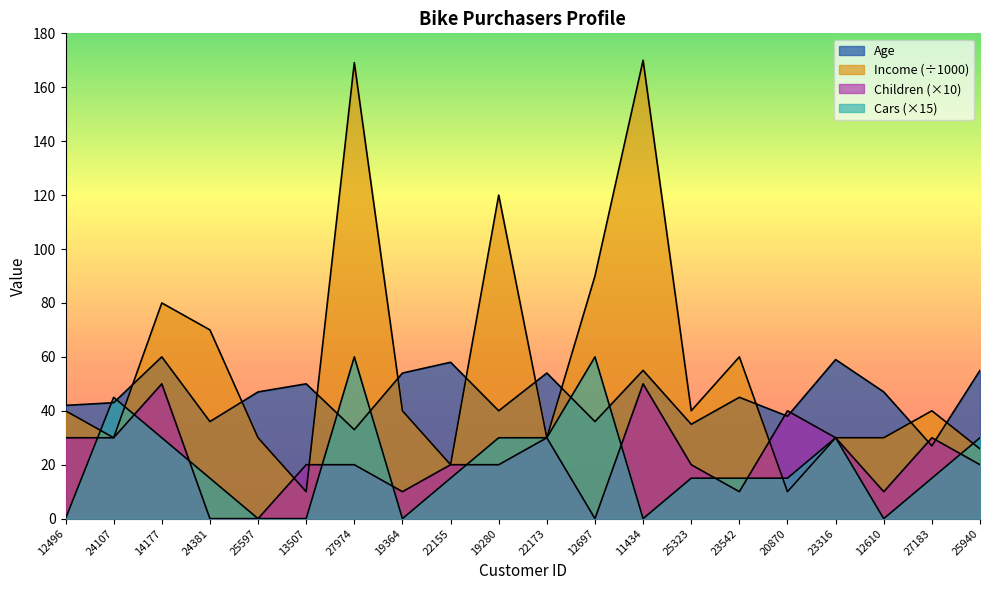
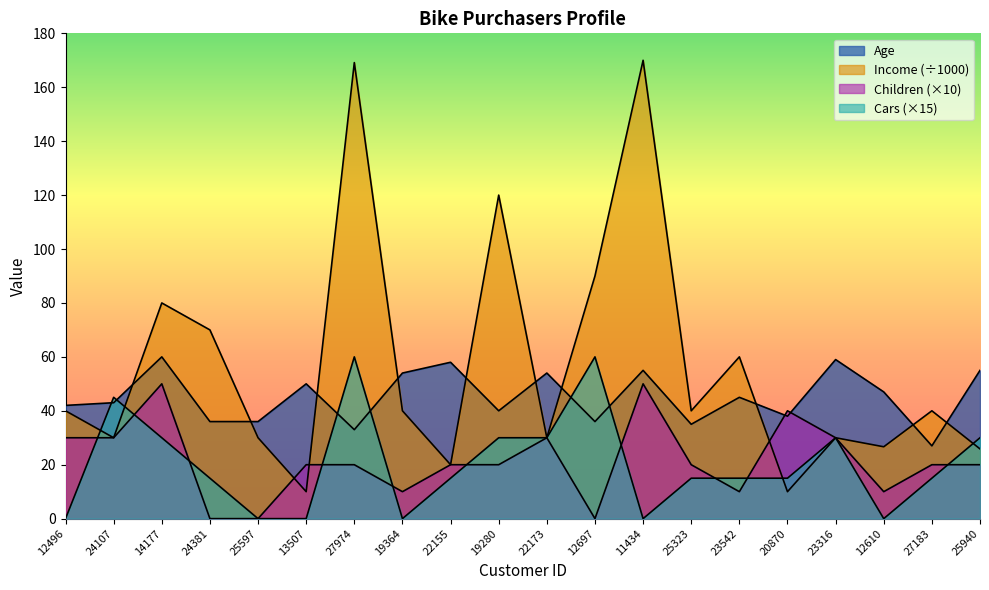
  {
    "Age": {
      "12496": 42,
      "24107": 43,
      "14177": 60,
      "24381": 36,
-     "25597": 47,
+     "25597": 36,
      "13507": 50,
      "27974": 33,
      "19364": 54,
      "22155": 58,
      "19280": 40,
      "22173": 54,
      "12697": 36,
      "11434": 55,
      "25323": 35,
      "23542": 45,
      "20870": 38,
      "23316": 59,
      "12610": 47,
      "27183": 27,
      "25940": 55
    },
    "Income (÷1000)": {
      "12496": 40,
      "14177": 80,
      "24381": 70,
      "25597": 30,
      "13507": 10,
      "27974": 169,
      "19364": 40,
      "19280": 120,
      "12697": 90,
      "11434": 170,
      "25323": 40,
      "23542": 60,
      "20870": 10,
-     "12610": 30,
+     "12610": 27,
      "27183": 40,
      "25940": 26
    },
    "Children (×10)": {
      "12496": 30,
      "14177": 50,
      "24381": 0,
      "13507": 20,
      "27974": 20,
      "19364": 10,
      "19280": 20,
      "12697": 0,
      "11434": 50,
      "25323": 20,
      "23542": 10,
      "20870": 40,
      "12610": 10,
-     "27183": 30,
+     "27183": 20,
      "25940": 20
    },
    "Cars (×15)": {
      "12496": 0,
      "24107": 45,
      "14177": 30,
      "24381": 15,
      "13507": 0,
      "27974": 60,
      "19364": 0,
      "22155": 15,
      "19280": 30,
      "12697": 60,
      "11434": 0,
      "25323": 15,
      "23542": 15,
      "20870": 15,
      "12610": 0,
      "27183": 15,
      "25940": 30
    }
  }
